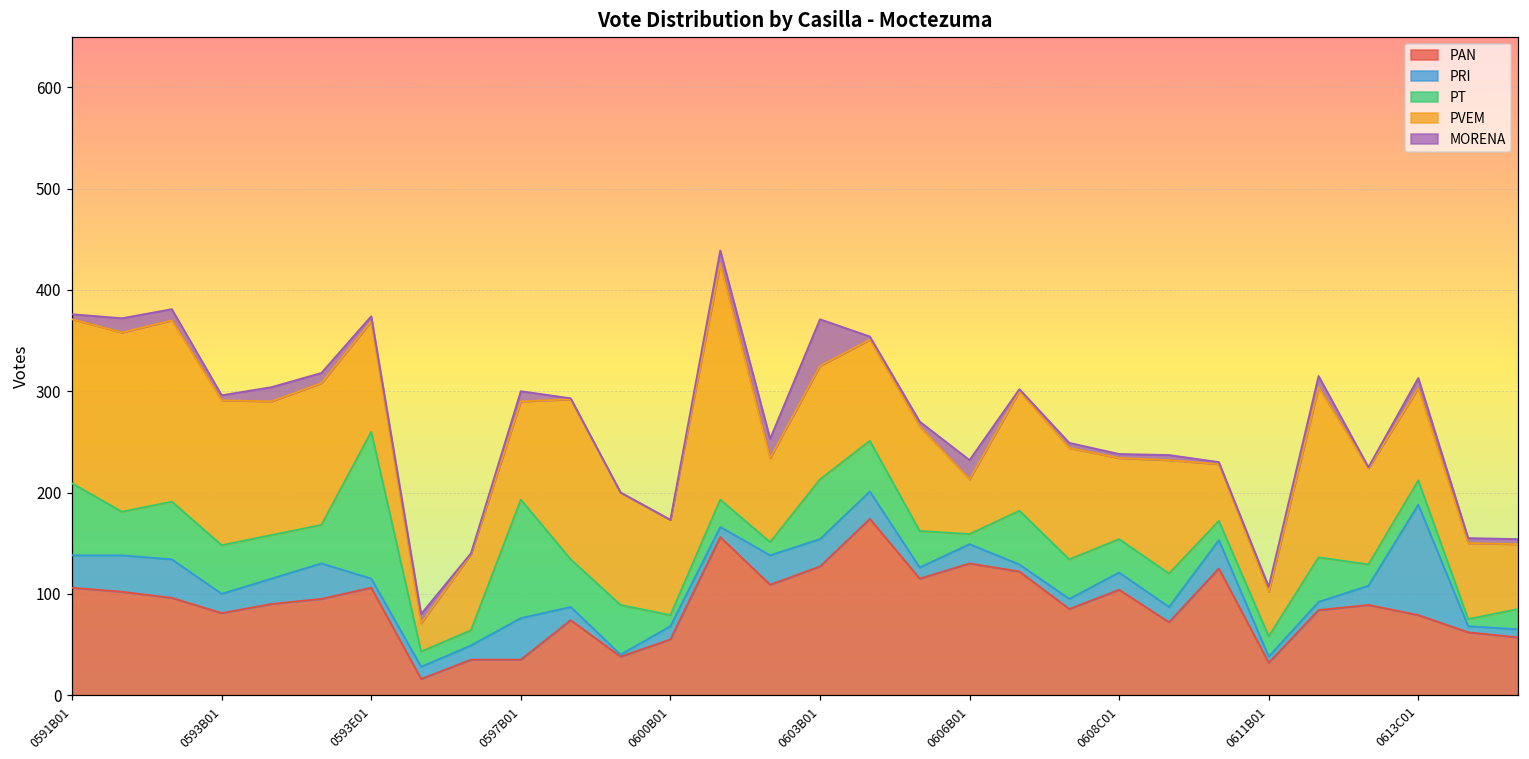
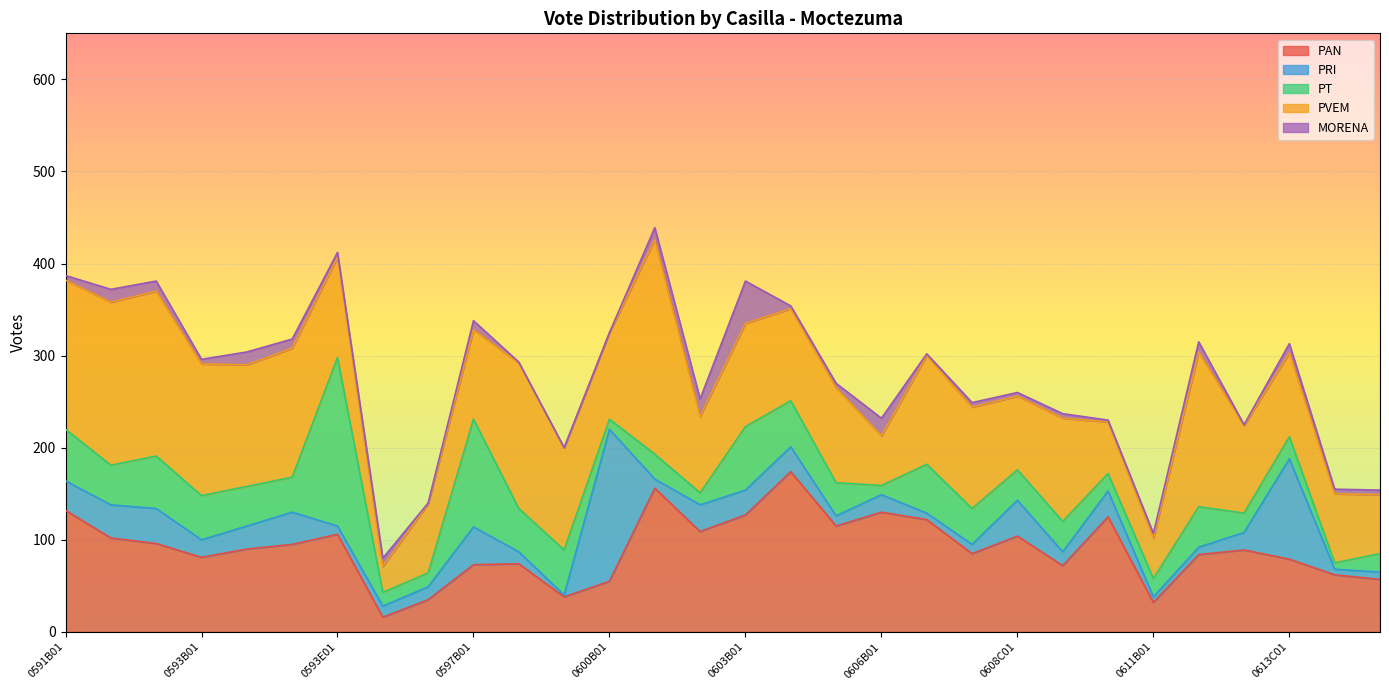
  {
    "PAN": {
-     "0591B01": 110,
+     "0591B01": 130,
      "0593B01": 80,
      "0593E01": 110,
-     "0597B01": 40,
+     "0597B01": 70,
      "0600B01": 60,
      "0603B01": 130,
      "0606B01": 130,
      "0608C01": 100,
      "0611B01": 30,
      "0613C01": 80
    },
    "PRI": {
      "0591B01": 30,
      "0593B01": 20,
      "0593E01": 10,
      "0597B01": 40,
-     "0600B01": 10,
+     "0600B01": 170,
      "0603B01": 30,
      "0606B01": 20,
-     "0608C01": 20,
+     "0608C01": 40,
      "0611B01": 10,
      "0613C01": 110
    },
    "PT": {
-     "0591B01": 70,
+     "0591B01": 60,
      "0593B01": 50,
-     "0593E01": 150,
+     "0593E01": 180,
      "0597B01": 120,
      "0600B01": 10,
-     "0603B01": 60,
+     "0603B01": 70,
      "0606B01": 10,
      "0608C01": 30,
      "0611B01": 20,
      "0613C01": 20
    },
    "PVEM": {
      "0591B01": 160,
      "0593B01": 140,
      "0593E01": 110,
      "0597B01": 100,
      "0603B01": 110,
      "0606B01": 50,
      "0608C01": 80,
      "0611B01": 40,
      "0613C01": 90
    },
    "MORENA": {
      "0591B01": 10,
      "0593B01": 10,
      "0593E01": 10,
      "0597B01": 10,
      "0603B01": 50,
      "0606B01": 20,
      "0608C01": 0,
      "0611B01": 10,
      "0613C01": 10
    }
  }
